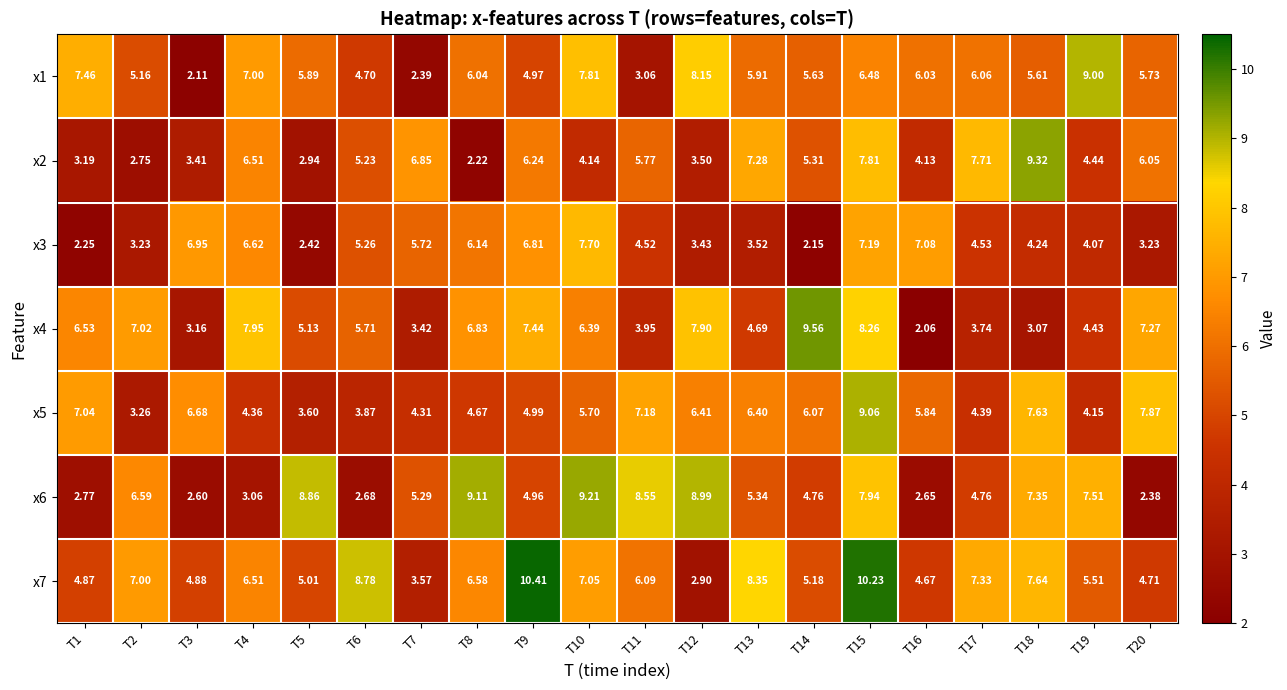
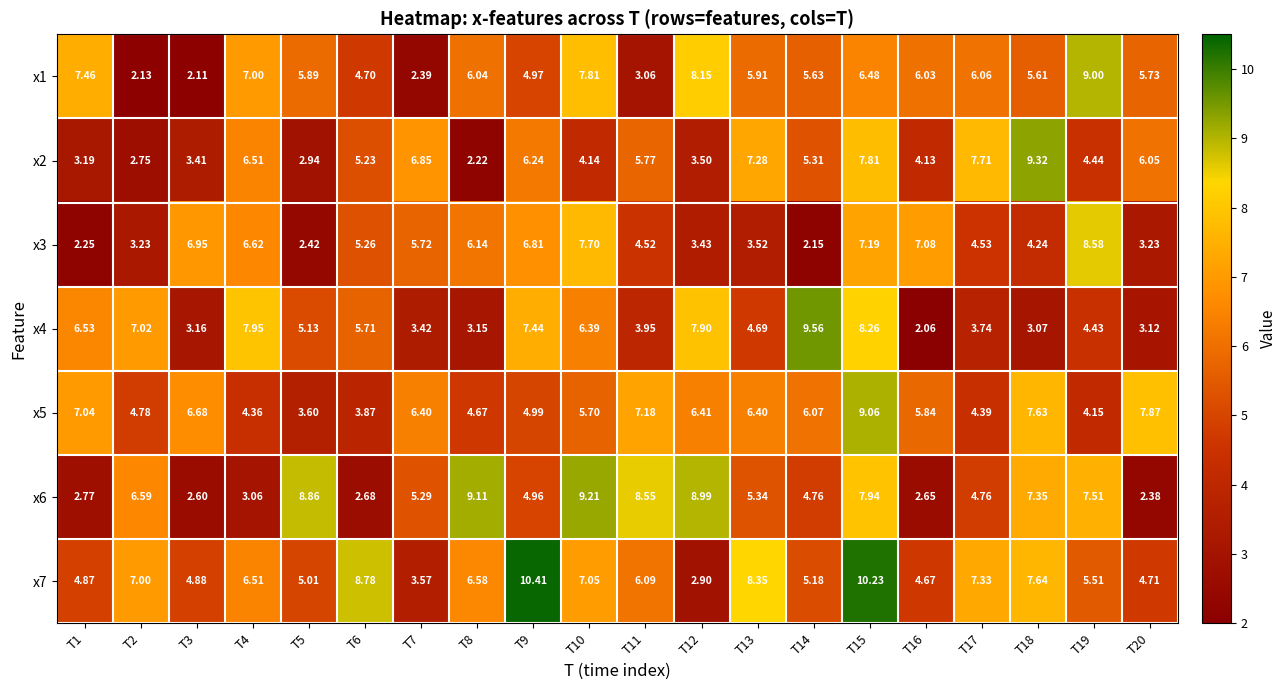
  {
    "x1": {
      "T1": 7.46,
-     "T2": 5.16,
+     "T2": 2.13,
      "T3": 2.11,
      "T4": 7.00,
      "T5": 5.89,
      "T6": 4.70,
      "T7": 2.39,
      "T8": 6.04,
      "T9": 4.97,
      "T10": 7.81,
      "T11": 3.06,
      "T12": 8.15,
      "T13": 5.91,
      "T14": 5.63,
      "T15": 6.48,
      "T16": 6.03,
      "T17": 6.06,
      "T18": 5.61,
      "T19": 9.00,
      "T20": 5.73
    },
    "x2": {
      "T1": 3.19,
      "T2": 2.75,
      "T3": 3.41,
      "T4": 6.51,
      "T5": 2.94,
      "T6": 5.23,
      "T7": 6.85,
      "T8": 2.22,
      "T9": 6.24,
      "T10": 4.14,
      "T11": 5.77,
      "T12": 3.50,
      "T13": 7.28,
      "T14": 5.31,
      "T15": 7.81,
      "T16": 4.13,
      "T17": 7.71,
      "T18": 9.32,
      "T19": 4.44,
      "T20": 6.05
    },
    "x3": {
      "T1": 2.25,
      "T2": 3.23,
      "T3": 6.95,
      "T4": 6.62,
      "T5": 2.42,
      "T6": 5.26,
      "T7": 5.72,
      "T8": 6.14,
      "T9": 6.81,
      "T10": 7.70,
      "T11": 4.52,
      "T12": 3.43,
      "T13": 3.52,
      "T14": 2.15,
      "T15": 7.19,
      "T16": 7.08,
      "T17": 4.53,
      "T18": 4.24,
-     "T19": 4.07,
+     "T19": 8.58,
      "T20": 3.23
    },
    "x4": {
      "T1": 6.53,
      "T2": 7.02,
      "T3": 3.16,
      "T4": 7.95,
      "T5": 5.13,
      "T6": 5.71,
      "T7": 3.42,
-     "T8": 6.83,
+     "T8": 3.15,
      "T9": 7.44,
      "T10": 6.39,
      "T11": 3.95,
      "T12": 7.90,
      "T13": 4.69,
      "T14": 9.56,
      "T15": 8.26,
      "T16": 2.06,
      "T17": 3.74,
      "T18": 3.07,
      "T19": 4.43,
-     "T20": 7.27
+     "T20": 3.12
    },
    "x5": {
      "T1": 7.04,
-     "T2": 3.26,
+     "T2": 4.78,
      "T3": 6.68,
      "T4": 4.36,
      "T5": 3.60,
      "T6": 3.87,
-     "T7": 4.31,
+     "T7": 6.40,
      "T8": 4.67,
      "T9": 4.99,
      "T10": 5.70,
      "T11": 7.18,
      "T12": 6.41,
      "T13": 6.40,
      "T14": 6.07,
      "T15": 9.06,
      "T16": 5.84,
      "T17": 4.39,
      "T18": 7.63,
      "T19": 4.15,
      "T20": 7.87
    },
    "x6": {
      "T1": 2.77,
      "T2": 6.59,
      "T3": 2.60,
      "T4": 3.06,
      "T5": 8.86,
      "T6": 2.68,
      "T7": 5.29,
      "T8": 9.11,
      "T9": 4.96,
      "T10": 9.21,
      "T11": 8.55,
      "T12": 8.99,
      "T13": 5.34,
      "T14": 4.76,
      "T15": 7.94,
      "T16": 2.65,
      "T17": 4.76,
      "T18": 7.35,
      "T19": 7.51,
      "T20": 2.38
    },
    "x7": {
      "T1": 4.87,
      "T2": 7.00,
      "T3": 4.88,
      "T4": 6.51,
      "T5": 5.01,
      "T6": 8.78,
      "T7": 3.57,
      "T8": 6.58,
      "T9": 10.41,
      "T10": 7.05,
      "T11": 6.09,
      "T12": 2.90,
      "T13": 8.35,
      "T14": 5.18,
      "T15": 10.23,
      "T16": 4.67,
      "T17": 7.33,
      "T18": 7.64,
      "T19": 5.51,
      "T20": 4.71
    }
  }
